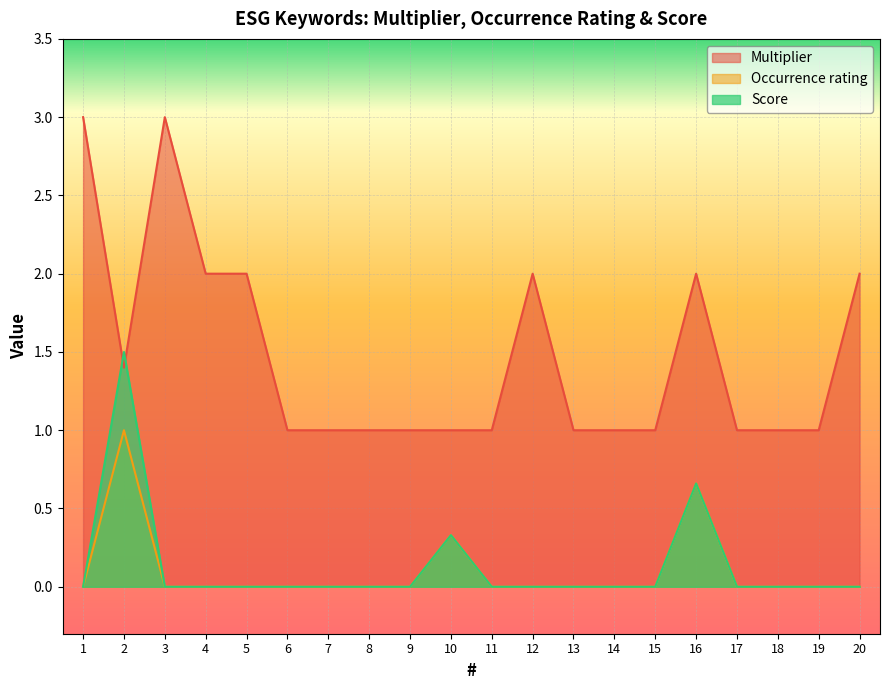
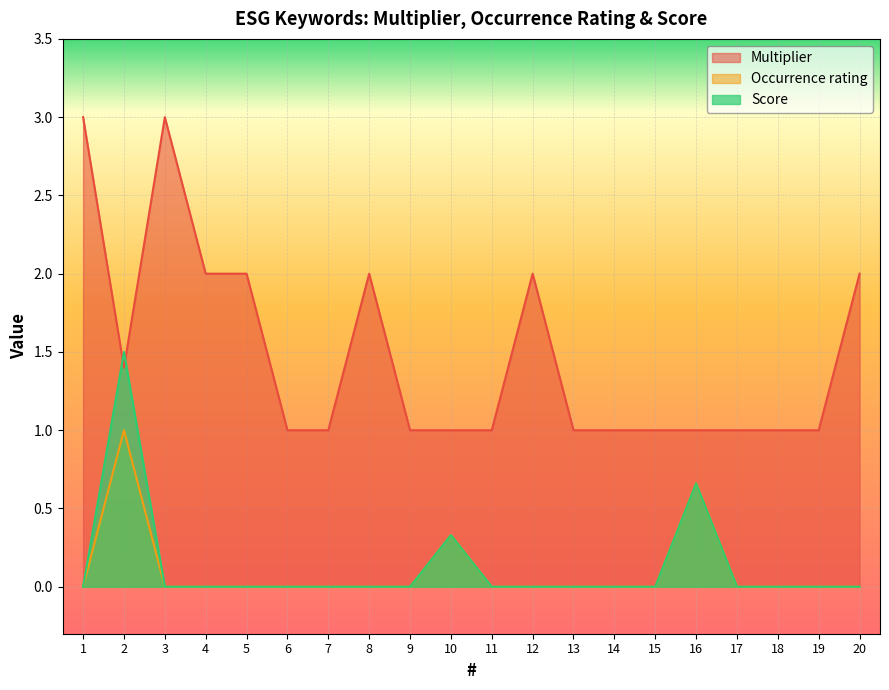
  {
    "Multiplier": {
      "1": 3,
      "2": 1.40,
      "3": 3,
      "4": 2,
      "5": 2,
      "6": 1,
      "7": 1,
-     "8": 1,
+     "8": 2,
      "9": 1,
      "10": 1,
      "11": 1,
      "12": 2,
      "13": 1,
      "14": 1,
      "15": 1,
-     "16": 2,
+     "16": 1,
      "17": 1,
      "18": 1,
      "19": 1,
      "20": 2
    },
    "Occurrence rating": {
      "2": 1
    },
    "Score": {
      "2": 1.50
    }
  }
